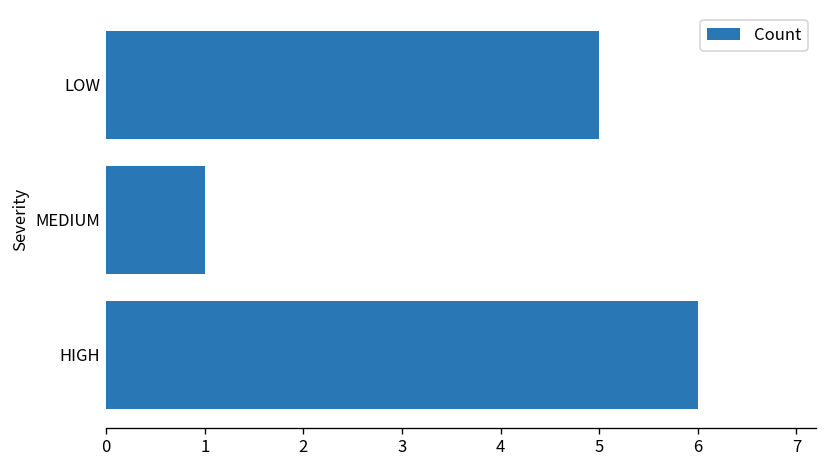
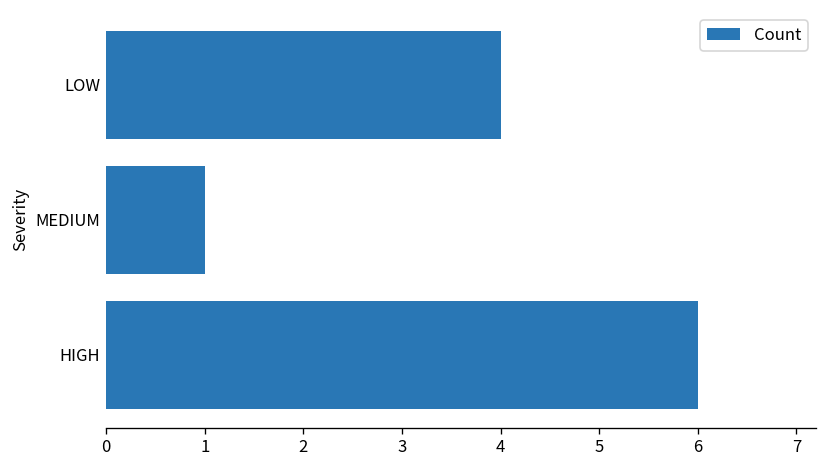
  {
-   "LOW": 5,
+   "LOW": 4,
    "MEDIUM": 1,
    "HIGH": 6
  }
